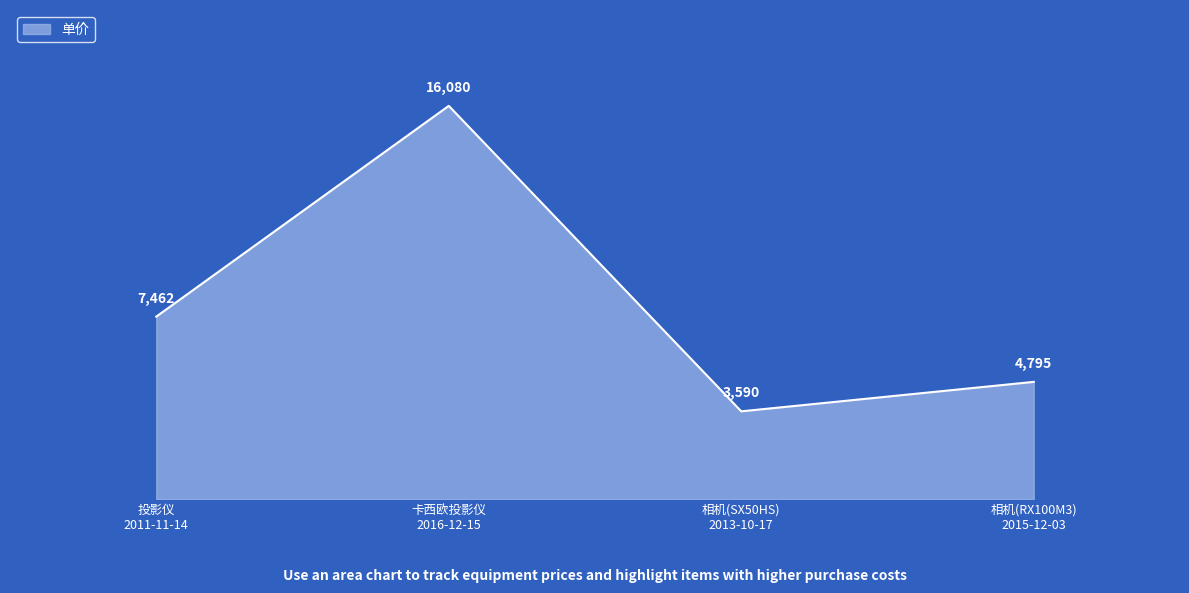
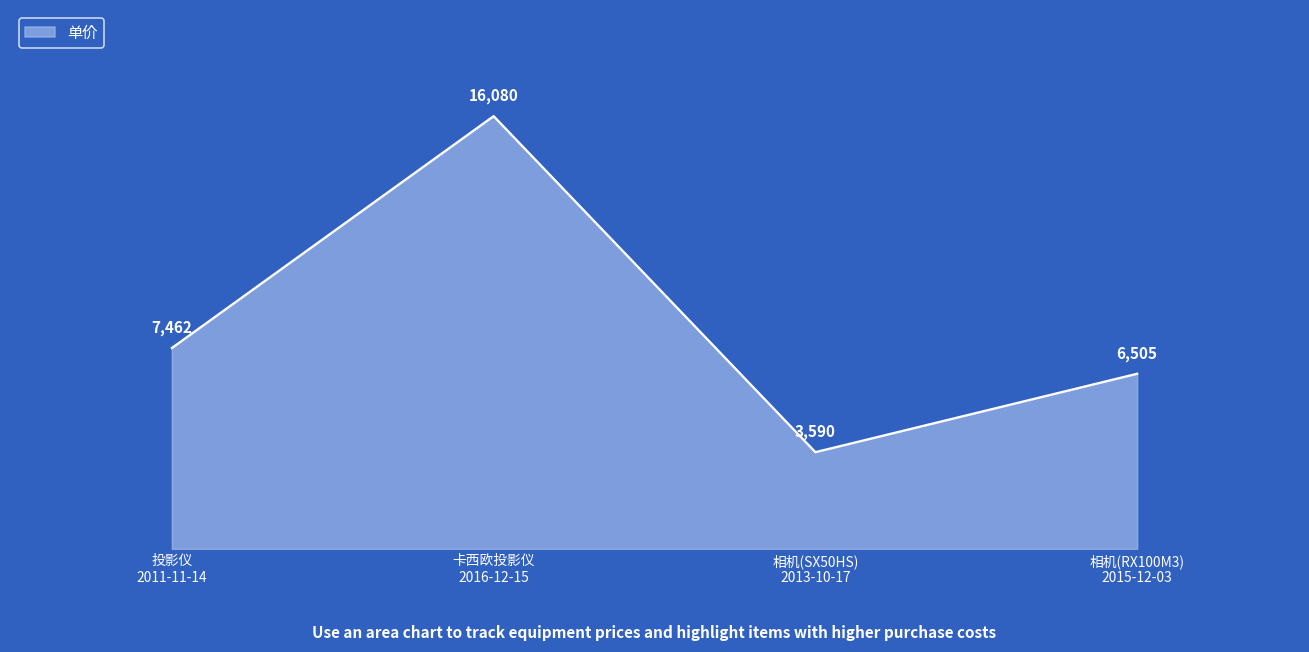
  {
    "投影仪 2011-11-14": "7,462",
    "卡西欧投影仪 2016-12-15": "16,080",
    "相机(SX50HS) 2013-10-17": "3,590",
-   "相机(RX100M3) 2015-12-03": "4,795"
+   "相机(RX100M3) 2015-12-03": "6,505"
  }
